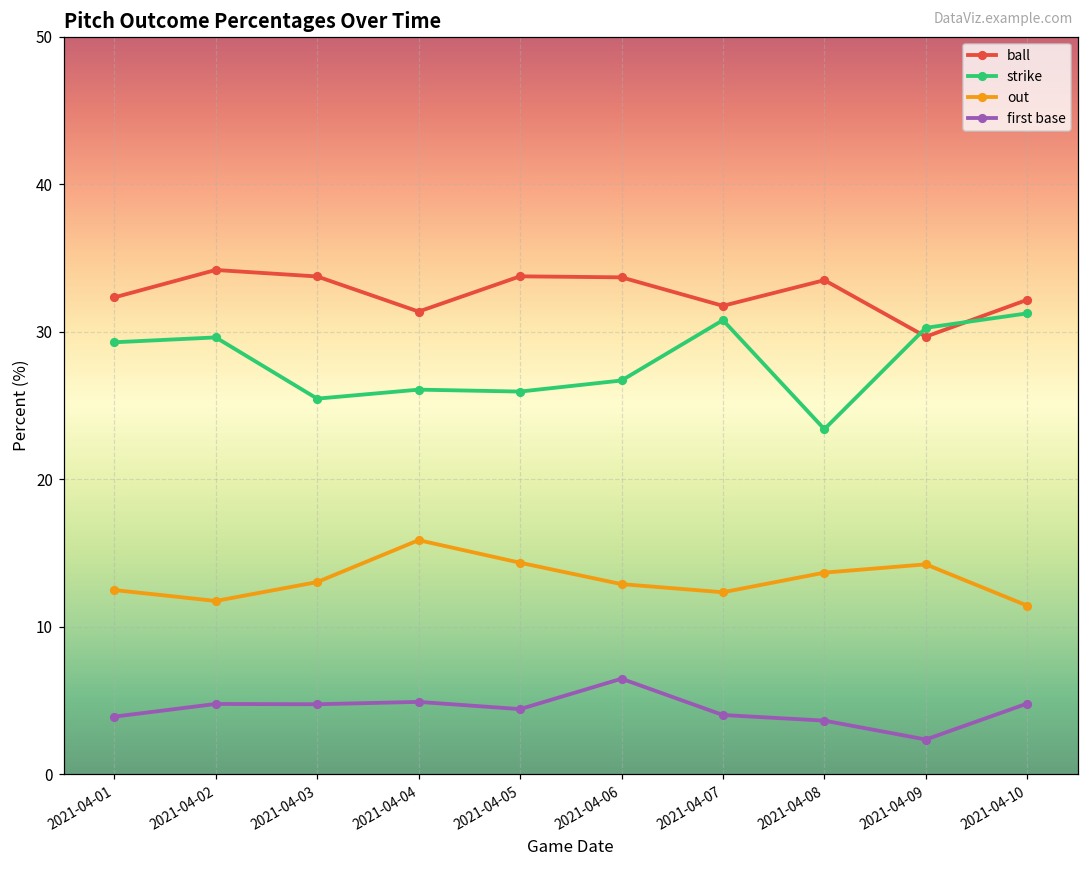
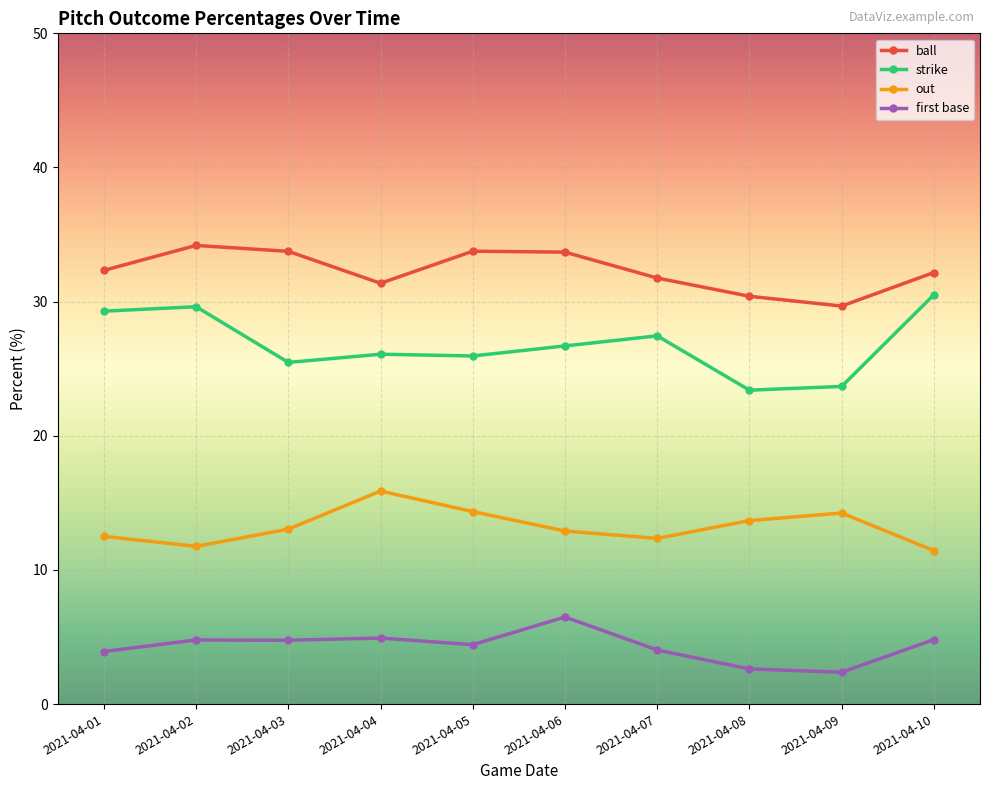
  {
    "ball": {
      "2021-04-01": 32.3,
      "2021-04-02": 34.2,
      "2021-04-03": 33.8,
      "2021-04-04": 31.4,
      "2021-04-05": 33.8,
      "2021-04-06": 33.7,
      "2021-04-07": 31.8,
-     "2021-04-08": 33.5,
+     "2021-04-08": 30.4,
      "2021-04-09": 29.7,
      "2021-04-10": 32.2
    },
    "strike": {
      "2021-04-01": 29.3,
      "2021-04-02": 29.6,
      "2021-04-03": 25.5,
      "2021-04-04": 26.1,
      "2021-04-05": 26.0,
      "2021-04-06": 26.7,
-     "2021-04-07": 30.8,
+     "2021-04-07": 27.5,
      "2021-04-08": 23.4,
-     "2021-04-09": 30.3,
-     "2021-04-10": 31.3
+     "2021-04-09": 23.7,
+     "2021-04-10": 30.5
    },
    "out": {
      "2021-04-01": 12.5,
      "2021-04-02": 11.8,
      "2021-04-03": 13.0,
      "2021-04-04": 15.9,
      "2021-04-05": 14.4,
      "2021-04-06": 12.9,
      "2021-04-07": 12.4,
      "2021-04-08": 13.7,
      "2021-04-09": 14.2,
      "2021-04-10": 11.4
    },
    "first base": {
      "2021-04-01": 3.9,
      "2021-04-02": 4.8,
      "2021-04-03": 4.8,
      "2021-04-04": 4.9,
      "2021-04-05": 4.4,
      "2021-04-06": 6.5,
      "2021-04-07": 4.0,
-     "2021-04-08": 3.7,
+     "2021-04-08": 2.6,
      "2021-04-09": 2.4,
      "2021-04-10": 4.8
    }
  }
